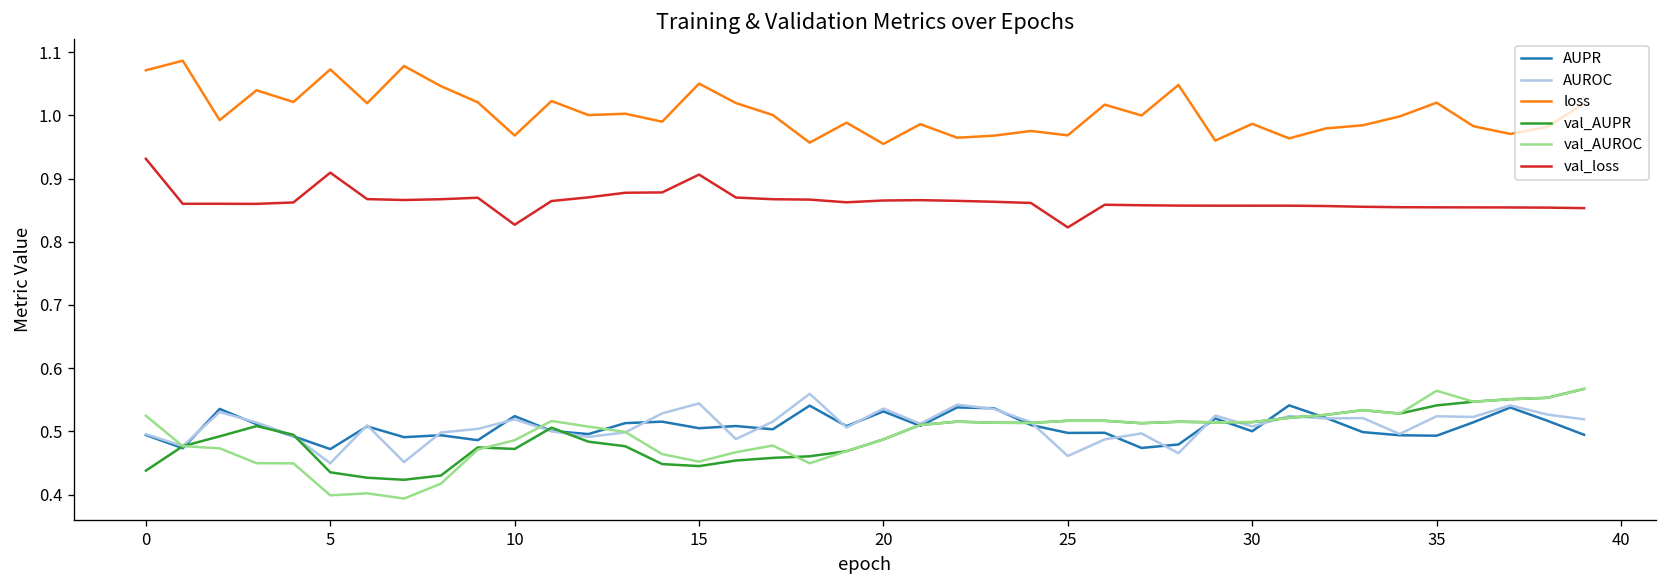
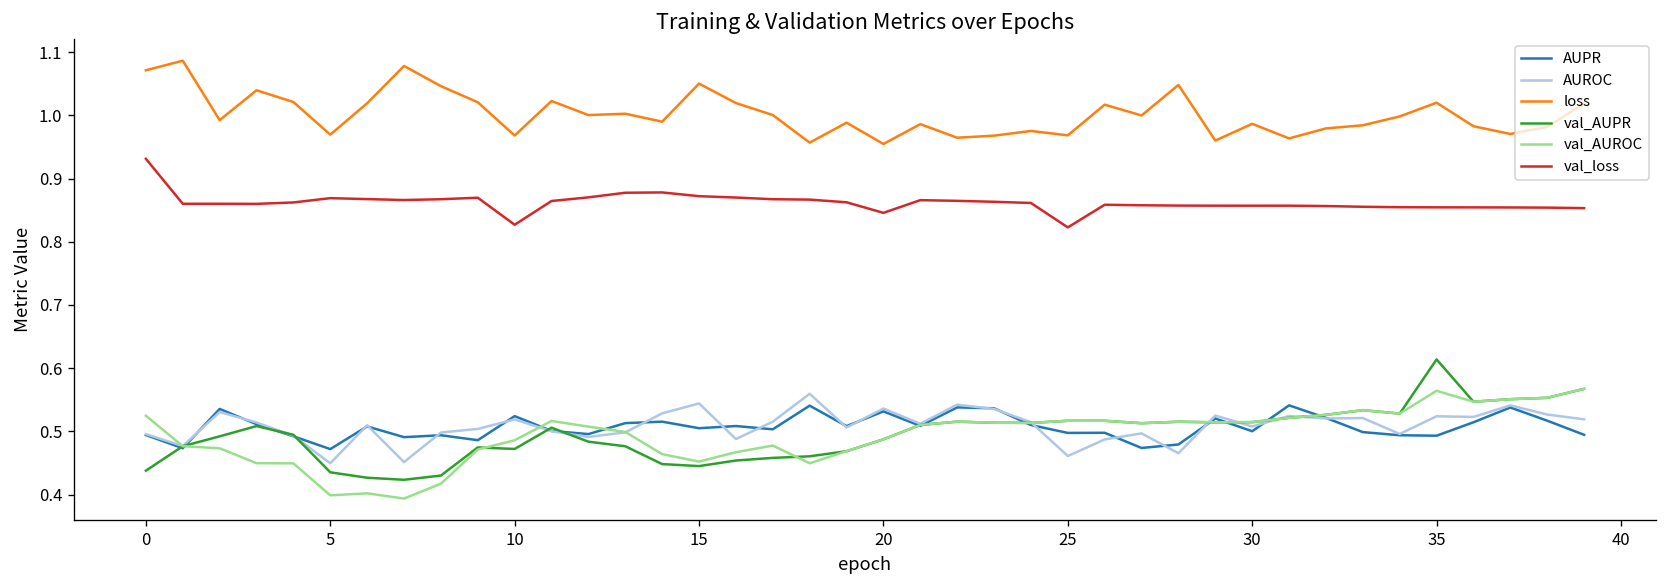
  {
    "AUPR": {
      "5": 0.47,
      "10": 0.52,
      "15": 0.51,
      "25": 0.50,
      "30": 0.50,
      "35": 0.49
    },
    "AUROC": {
      "5": 0.45,
      "10": 0.52,
      "15": 0.54,
      "25": 0.46,
      "30": 0.51,
      "35": 0.52
    },
    "loss": {
      "0": 1.07,
-     "5": 1.07,
+     "5": 0.97,
      "10": 0.97,
      "15": 1.05,
      "20": 0.95,
      "25": 0.97,
      "30": 0.99,
      "35": 1.02
    },
    "val_AUPR": {
      "0": 0.44,
      "5": 0.44,
      "10": 0.47,
      "15": 0.45,
-     "35": 0.54
+     "35": 0.61
    },
    "val_AUROC": {
      "0": 0.52,
      "5": 0.40,
      "10": 0.49,
      "15": 0.45,
      "35": 0.56
    },
    "val_loss": {
      "0": 0.93,
-     "5": 0.91,
+     "5": 0.87,
      "10": 0.83,
-     "15": 0.91,
-     "20": 0.87,
+     "15": 0.87,
+     "20": 0.85,
      "25": 0.82,
      "30": 0.86,
      "35": 0.85
    }
  }
